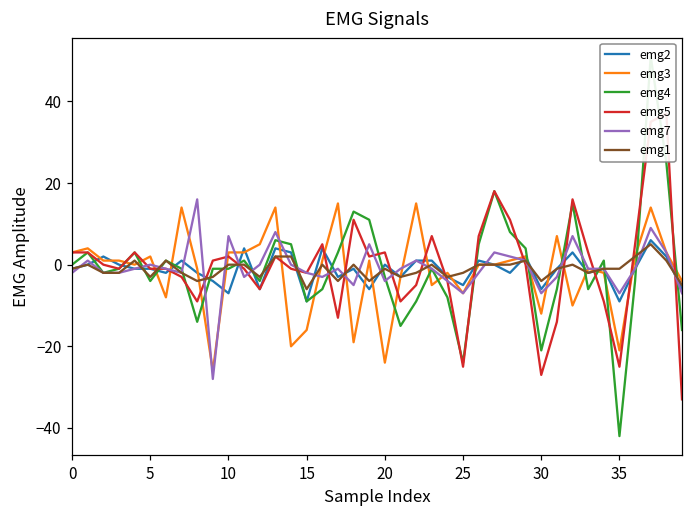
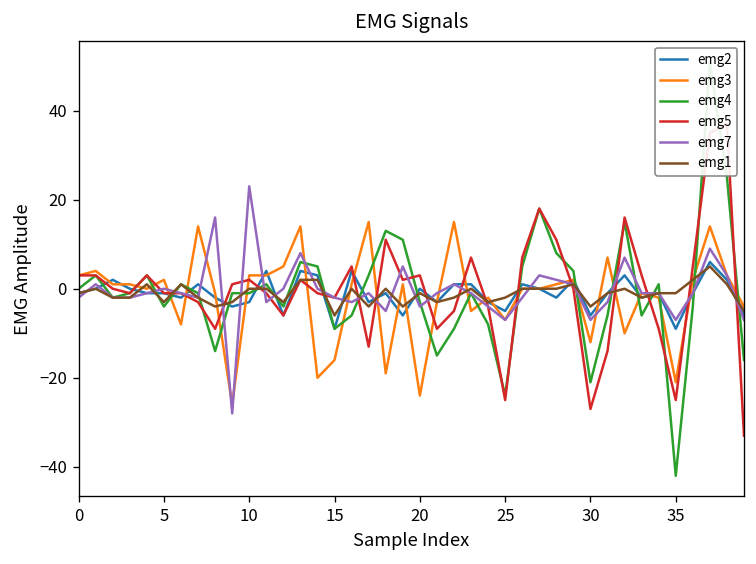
  {
    "emg2": {
-     "10": -7,
+     "10": -3,
      "20": 0,
      "25": -5,
      "30": -6,
      "35": -9
    },
    "emg3": {
      "5": 2,
      "10": 3,
      "15": -16,
      "20": -24,
      "30": -12,
      "35": -21
    },
    "emg4": {
      "0": 0,
      "5": -4,
      "10": -1,
      "20": -3,
      "25": -24,
      "30": -21,
      "35": -42
    },
    "emg5": {
      "10": 2,
      "20": 3,
      "25": -25,
      "30": -27,
      "35": -25
    },
    "emg7": {
      "0": -2,
      "5": 0,
-     "10": 7,
+     "10": 23,
      "20": -4,
      "30": -7,
      "35": -7
    },
    "emg1": {
      "5": -3,
      "10": 0,
      "15": -6,
      "20": -1,
      "25": -2,
      "30": -4,
      "35": -1
    }
  }
